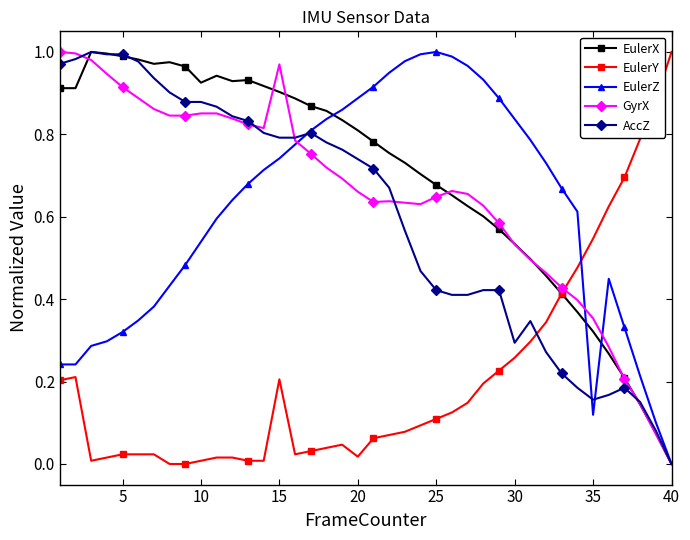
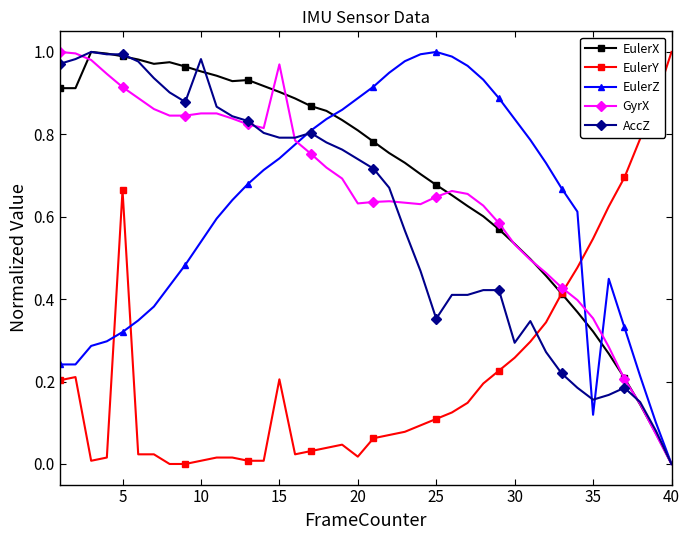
  {
    "EulerX": {
-     "10": 0.93,
+     "10": 0.95,
      "15": 0.90,
      "20": 0.81,
      "25": 0.68,
      "35": 0.32
    },
    "EulerY": {
-     "5": 0.02,
+     "5": 0.66,
      "10": 0.01,
      "15": 0.21,
      "20": 0.02,
      "25": 0.11,
      "30": 0.26,
      "35": 0.55,
      "40": 1.00
    },
    "EulerZ": {
      "5": 0.32,
      "10": 0.54,
      "15": 0.74,
      "20": 0.89,
      "25": 1.00,
      "30": 0.84,
      "35": 0.12
    },
    "GyrX": {
      "5": 0.91,
      "10": 0.85,
      "15": 0.97,
-     "20": 0.66,
+     "20": 0.63,
      "25": 0.65,
      "35": 0.35
    },
    "AccZ": {
-     "10": 0.88,
+     "10": 0.98,
      "15": 0.79,
      "20": 0.74,
-     "25": 0.42,
+     "25": 0.35,
      "30": 0.29,
      "35": 0.16
    }
  }
